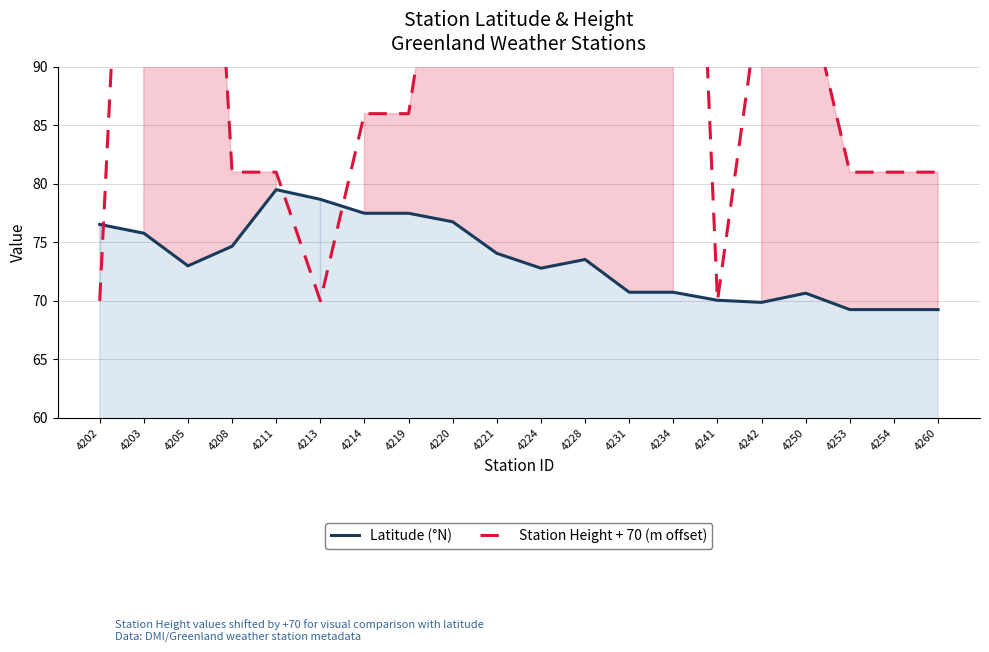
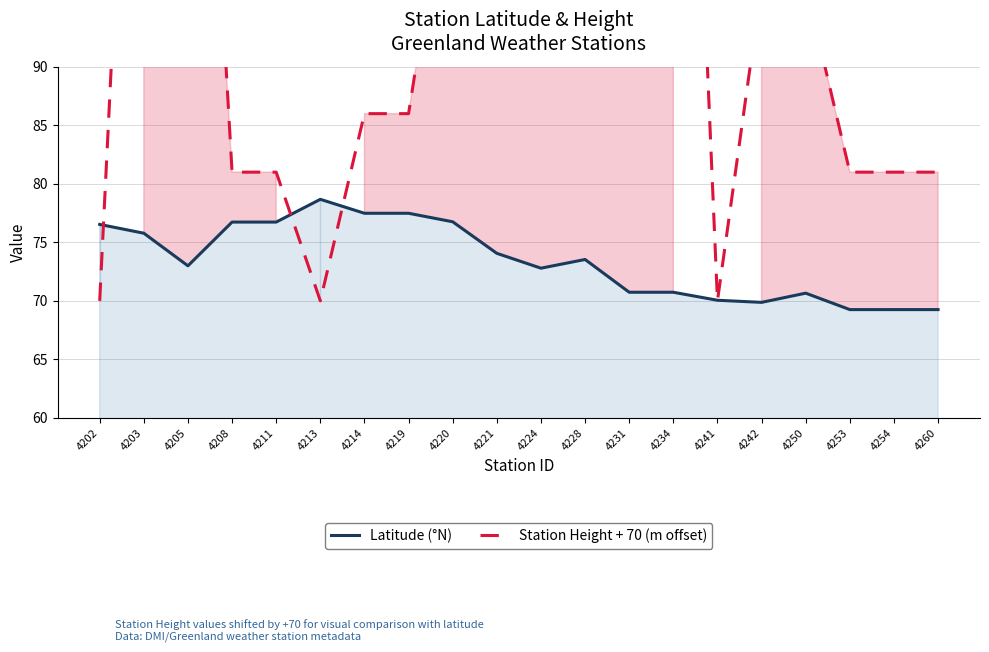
  {
    "Latitude (°N)": {
      "4202": 76.5,
      "4203": 75.8,
      "4205": 73.0,
-     "4208": 74.7,
-     "4211": 79.5,
+     "4208": 76.7,
+     "4211": 76.7,
      "4213": 78.7,
      "4214": 77.5,
      "4219": 77.5,
      "4220": 76.8,
      "4221": 74.1,
      "4224": 72.8,
      "4228": 73.5,
      "4231": 70.7,
      "4234": 70.7,
      "4242": 69.9,
      "4250": 70.7,
      "4253": 69.3,
      "4254": 69.3,
      "4260": 69.3
    },
    "Station Height + 70 (m offset)": {
      "4202": 70.0,
      "4208": 81.0,
      "4211": 81.0,
      "4213": 70.0,
      "4214": 86.0,
      "4219": 86.0,
      "4253": 81.0,
      "4254": 81.0,
      "4260": 81.0
    }
  }
